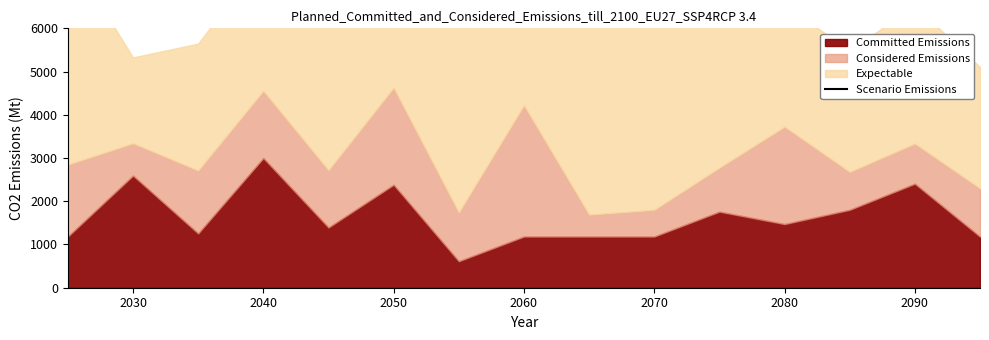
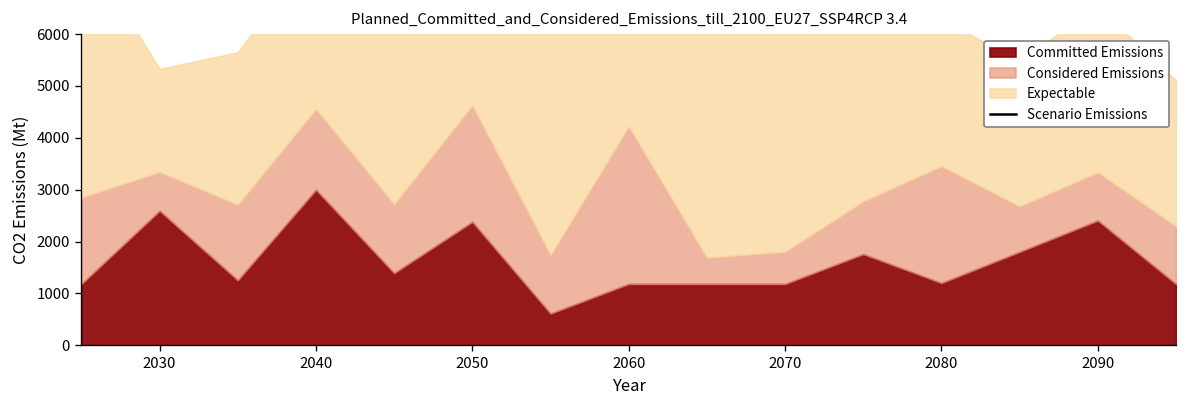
  {
    "Committed Emissions": {
      "2030": 2600,
      "2040": 3000,
      "2050": 2400,
      "2060": 1200,
      "2070": 1200,
-     "2080": 1500,
+     "2080": 1200,
      "2090": 2400
    },
    "Considered Emissions": {
      "2030": 700,
      "2040": 1600,
      "2050": 2200,
      "2060": 3000,
      "2070": 600,
      "2080": 2300,
      "2090": 900
    },
    "Expectable": {
      "2030": 2000
    }
  }
